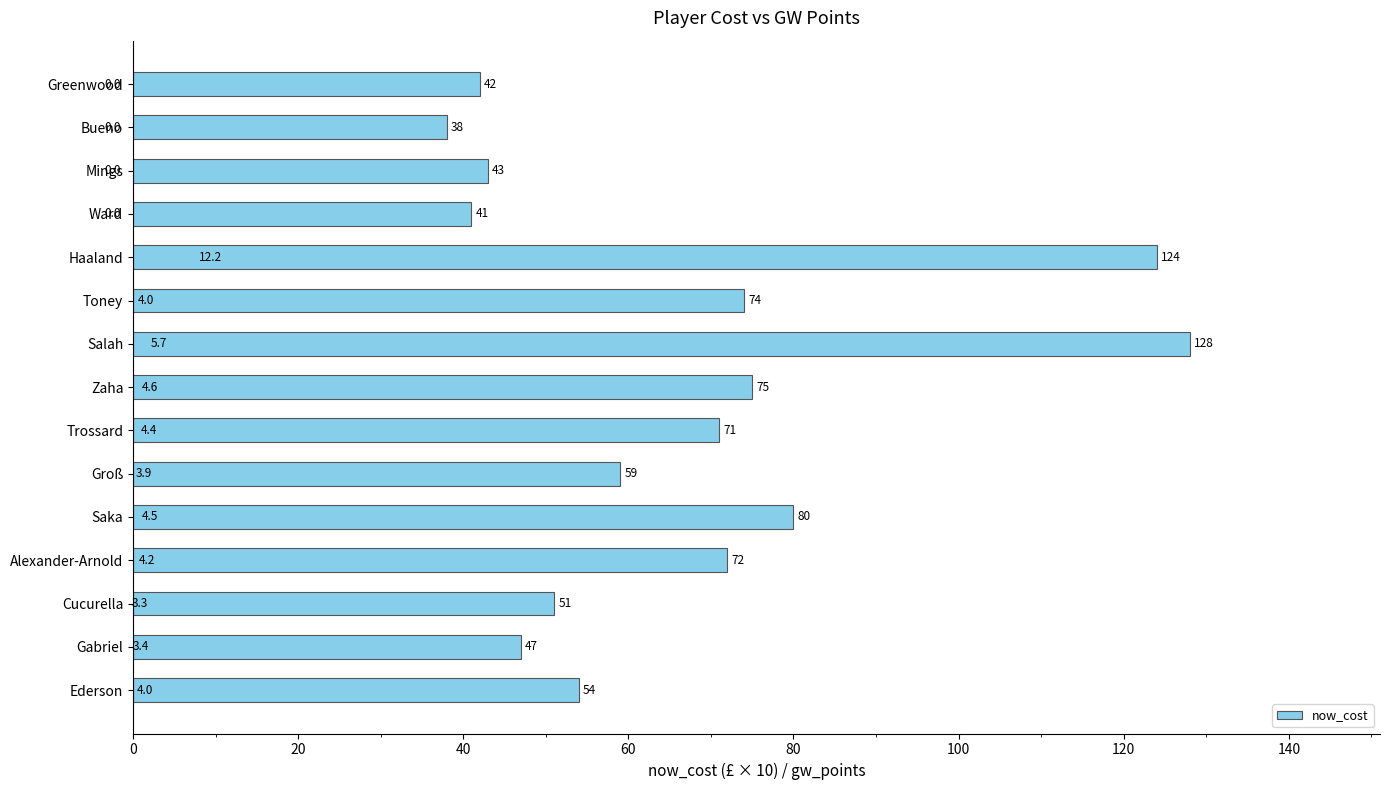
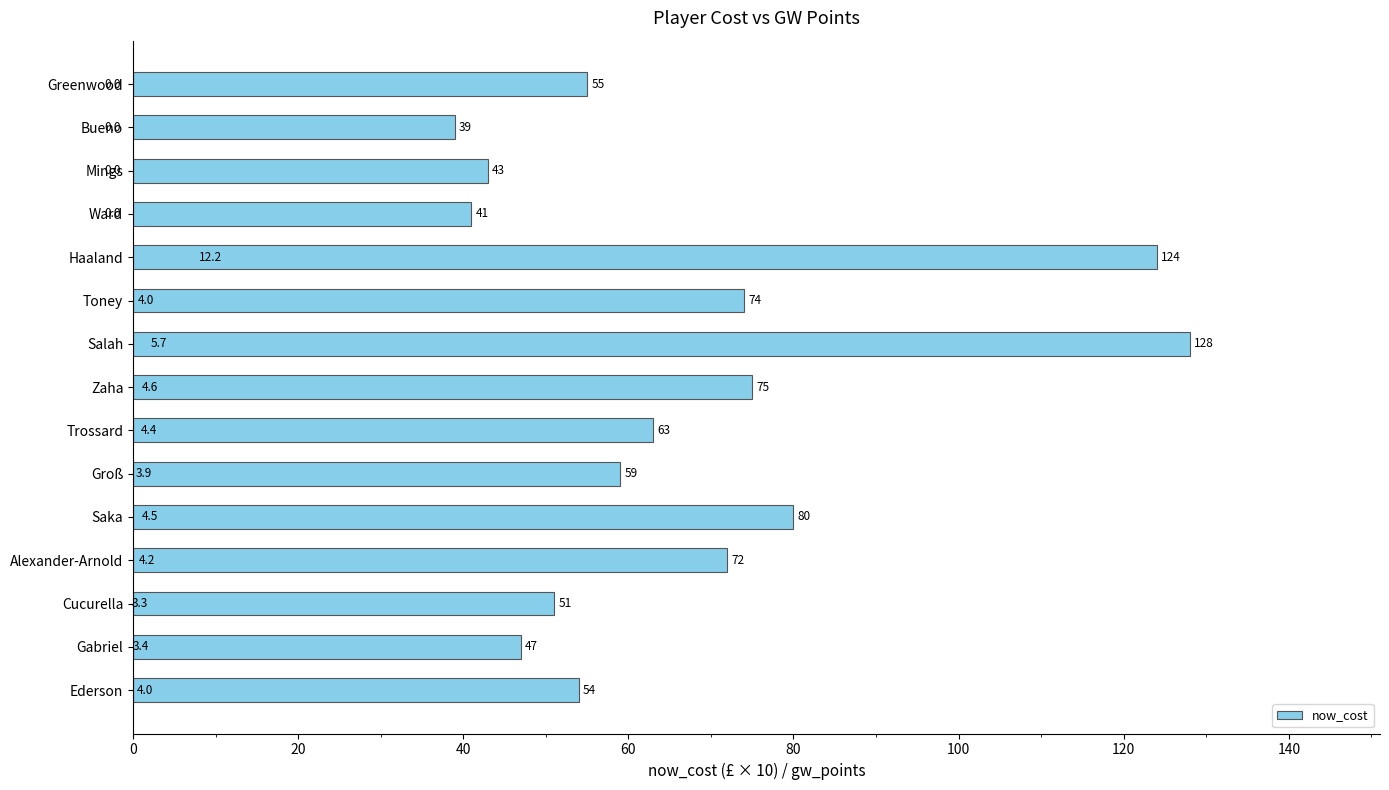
  {
-   "Greenwood": 42,
-   "Bueno": 38,
+   "Greenwood": 55,
+   "Bueno": 39,
    "Mings": 43,
    "Ward": 41,
    "Haaland": 124,
    "Toney": 74,
    "Salah": 128,
    "Zaha": 75,
-   "Trossard": 71,
+   "Trossard": 63,
    "Groß": 59,
    "Saka": 80,
    "Alexander-Arnold": 72,
    "Cucurella": 51,
    "Gabriel": 47,
    "Ederson": 54
  }
